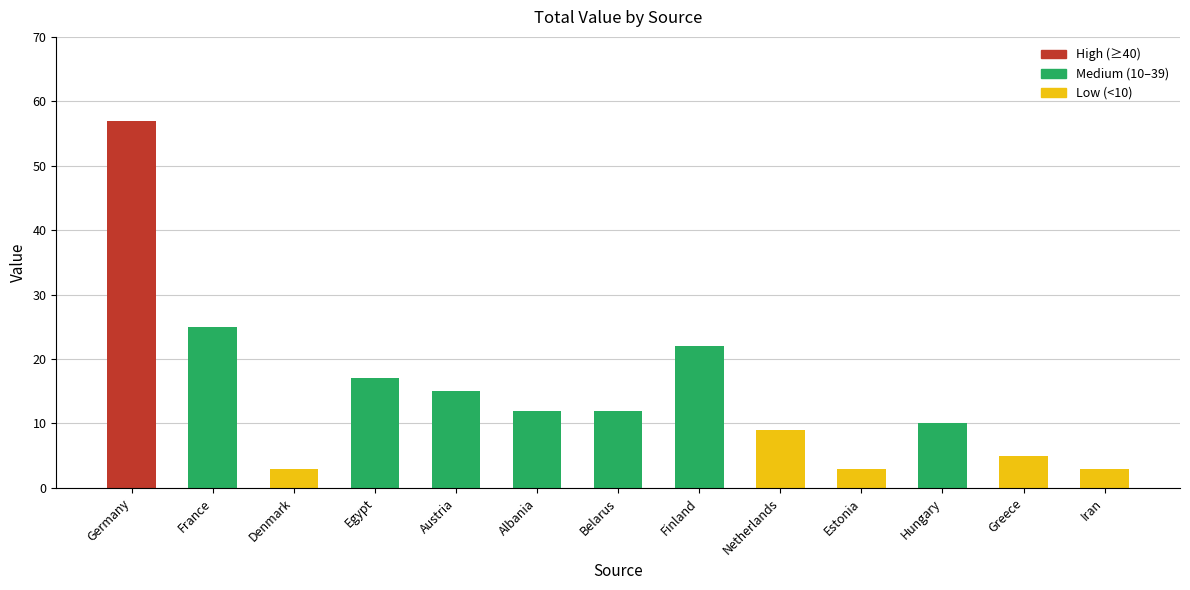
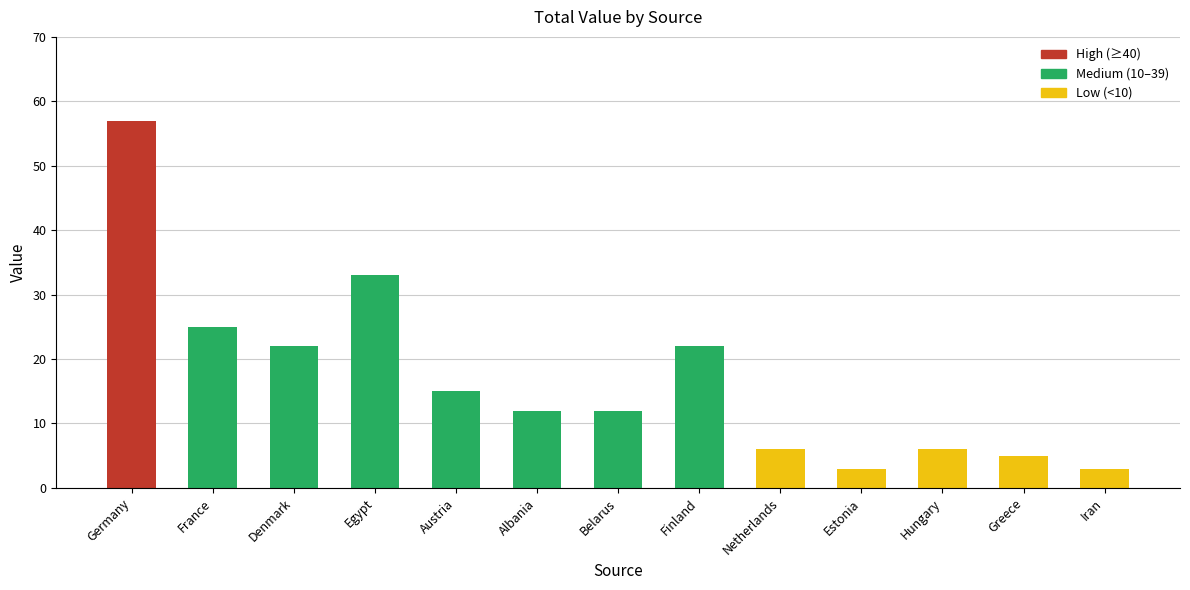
  {
    "Germany": 57,
    "France": 25,
-   "Denmark": 3,
-   "Egypt": 17,
+   "Denmark": 22,
+   "Egypt": 33,
    "Austria": 15,
    "Albania": 12,
    "Belarus": 12,
    "Finland": 22,
-   "Netherlands": 9,
+   "Netherlands": 6,
    "Estonia": 3,
-   "Hungary": 10,
+   "Hungary": 6,
    "Greece": 5,
    "Iran": 3
  }
